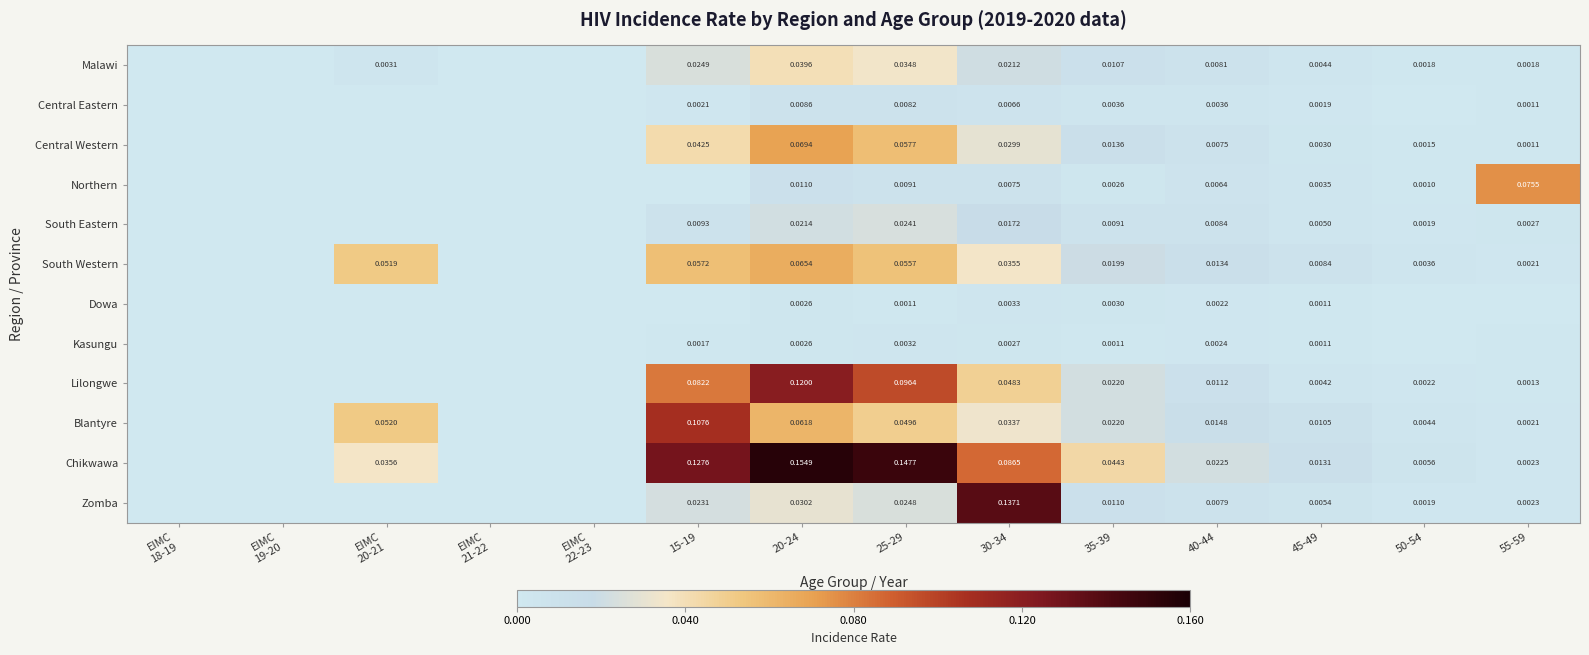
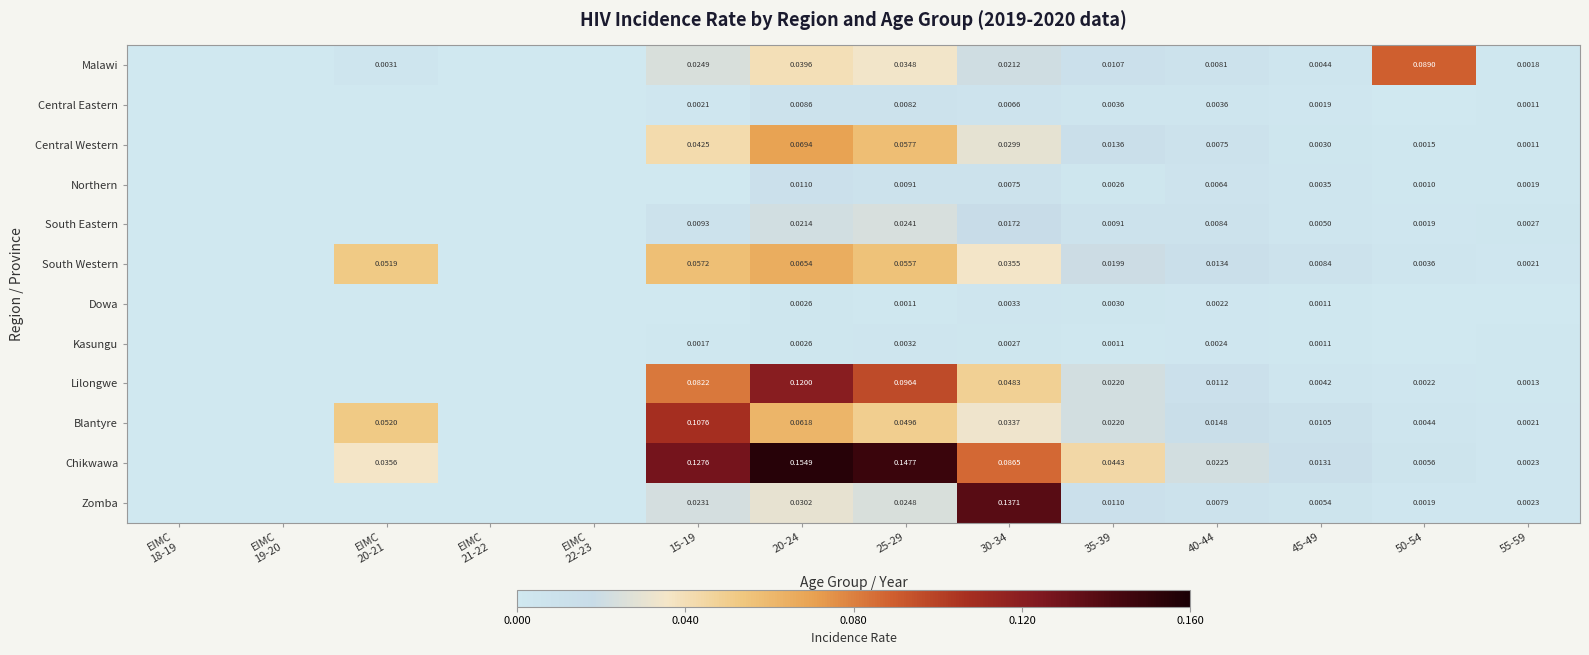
  {
    "Malawi": {
      "EIMC 20-21": 0.0031,
      "15-19": 0.0249,
      "20-24": 0.0396,
      "25-29": 0.0348,
      "30-34": 0.0212,
      "35-39": 0.0107,
      "40-44": 0.0081,
      "45-49": 0.0044,
-     "50-54": 0.0018,
+     "50-54": 0.0890,
      "55-59": 0.0018
    },
    "Central Eastern": {
      "15-19": 0.0021,
      "20-24": 0.0086,
      "25-29": 0.0082,
      "30-34": 0.0066,
      "35-39": 0.0036,
      "40-44": 0.0036,
      "45-49": 0.0019,
      "55-59": 0.0011
    },
    "Central Western": {
      "15-19": 0.0425,
      "20-24": 0.0694,
      "25-29": 0.0577,
      "30-34": 0.0299,
      "35-39": 0.0136,
      "40-44": 0.0075,
      "45-49": 0.0030,
      "50-54": 0.0015,
      "55-59": 0.0011
    },
    "Northern": {
      "20-24": 0.0110,
      "25-29": 0.0091,
      "30-34": 0.0075,
      "35-39": 0.0026,
      "40-44": 0.0064,
      "45-49": 0.0035,
      "50-54": 0.0010,
-     "55-59": 0.0755
+     "55-59": 0.0019
    },
    "South Eastern": {
      "15-19": 0.0093,
      "20-24": 0.0214,
      "25-29": 0.0241,
      "30-34": 0.0172,
      "35-39": 0.0091,
      "40-44": 0.0084,
      "45-49": 0.0050,
      "50-54": 0.0019,
      "55-59": 0.0027
    },
    "South Western": {
      "EIMC 20-21": 0.0519,
      "15-19": 0.0572,
      "20-24": 0.0654,
      "25-29": 0.0557,
      "30-34": 0.0355,
      "35-39": 0.0199,
      "40-44": 0.0134,
      "45-49": 0.0084,
      "50-54": 0.0036,
      "55-59": 0.0021
    },
    "Dowa": {
      "20-24": 0.0026,
      "25-29": 0.0011,
      "30-34": 0.0033,
      "35-39": 0.0030,
      "40-44": 0.0022,
      "45-49": 0.0011
    },
    "Kasungu": {
      "15-19": 0.0017,
      "20-24": 0.0026,
      "25-29": 0.0032,
      "30-34": 0.0027,
      "35-39": 0.0011,
      "40-44": 0.0024,
      "45-49": 0.0011
    },
    "Lilongwe": {
      "15-19": 0.0822,
      "20-24": 0.1200,
      "25-29": 0.0964,
      "30-34": 0.0483,
      "35-39": 0.0220,
      "40-44": 0.0112,
      "45-49": 0.0042,
      "50-54": 0.0022,
      "55-59": 0.0013
    },
    "Blantyre": {
      "EIMC 20-21": 0.0520,
      "15-19": 0.1076,
      "20-24": 0.0618,
      "25-29": 0.0496,
      "30-34": 0.0337,
      "35-39": 0.0220,
      "40-44": 0.0148,
      "45-49": 0.0105,
      "50-54": 0.0044,
      "55-59": 0.0021
    },
    "Chikwawa": {
      "EIMC 20-21": 0.0356,
      "15-19": 0.1276,
      "20-24": 0.1549,
      "25-29": 0.1477,
      "30-34": 0.0865,
      "35-39": 0.0443,
      "40-44": 0.0225,
      "45-49": 0.0131,
      "50-54": 0.0056,
      "55-59": 0.0023
    },
    "Zomba": {
      "15-19": 0.0231,
      "20-24": 0.0302,
      "25-29": 0.0248,
      "30-34": 0.1371,
      "35-39": 0.0110,
      "40-44": 0.0079,
      "45-49": 0.0054,
      "50-54": 0.0019,
      "55-59": 0.0023
    }
  }
